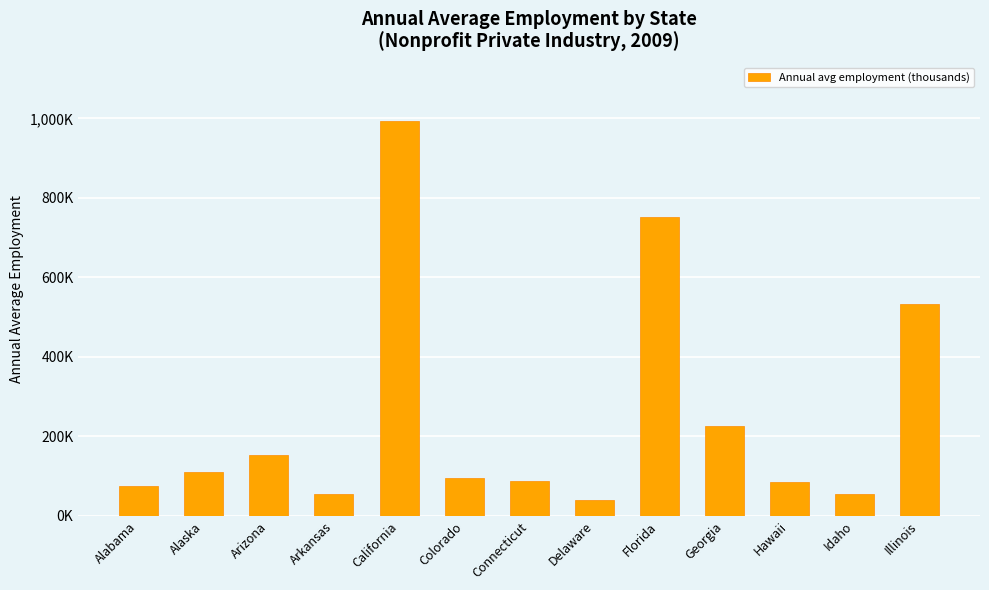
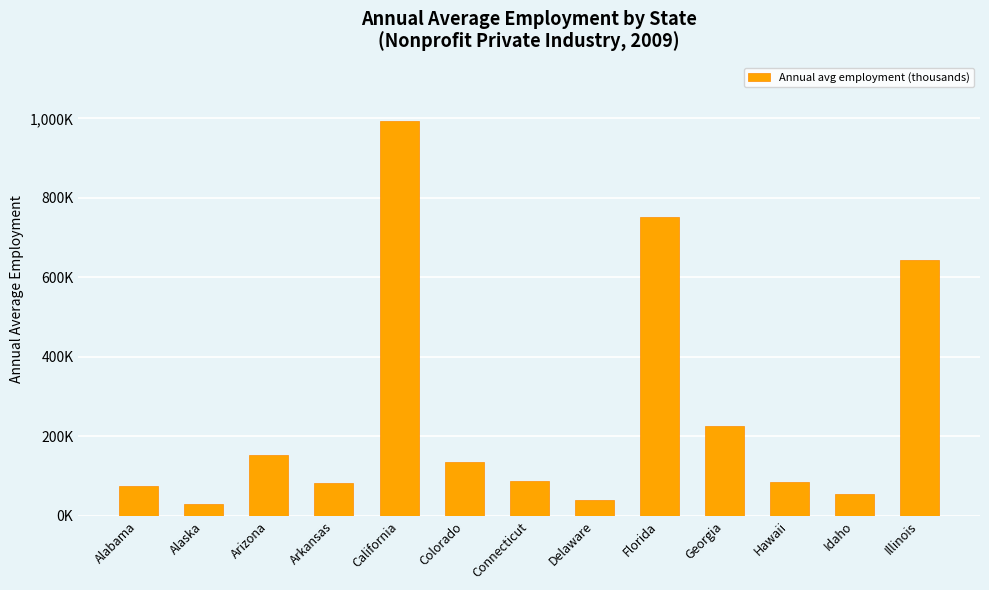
  {
    "Alabama": "80,000",
-   "Alaska": "110,000",
+   "Alaska": "30,000",
    "Arizona": "150,000",
-   "Arkansas": "60,000",
+   "Arkansas": "80,000",
    "California": "990,000",
-   "Colorado": "90,000",
+   "Colorado": "140,000",
    "Connecticut": "90,000",
    "Delaware": "40,000",
    "Florida": "750,000",
    "Georgia": "230,000",
    "Hawaii": "80,000",
    "Idaho": "50,000",
-   "Illinois": "530,000"
+   "Illinois": "640,000"
  }
